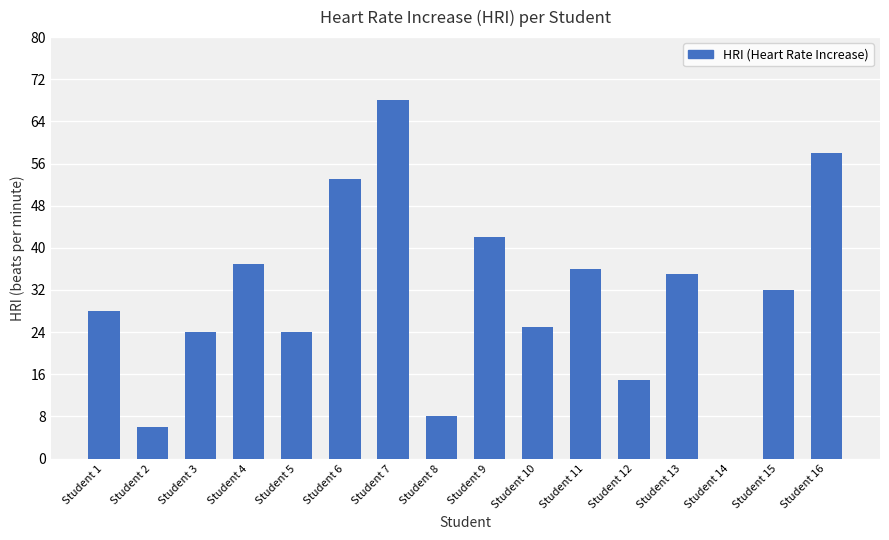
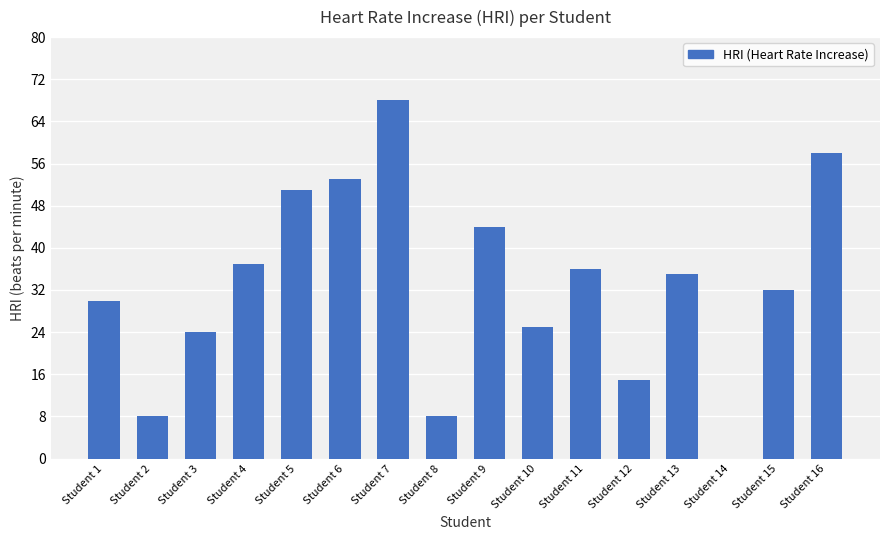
  {
-   "Student 1": 28,
-   "Student 2": 6,
+   "Student 1": 30,
+   "Student 2": 8,
    "Student 3": 24,
    "Student 4": 37,
-   "Student 5": 24,
+   "Student 5": 51,
    "Student 6": 53,
    "Student 7": 68,
    "Student 8": 8,
-   "Student 9": 42,
+   "Student 9": 44,
    "Student 10": 25,
    "Student 11": 36,
    "Student 12": 15,
    "Student 13": 35,
    "Student 14": 0,
    "Student 15": 32,
    "Student 16": 58
  }
